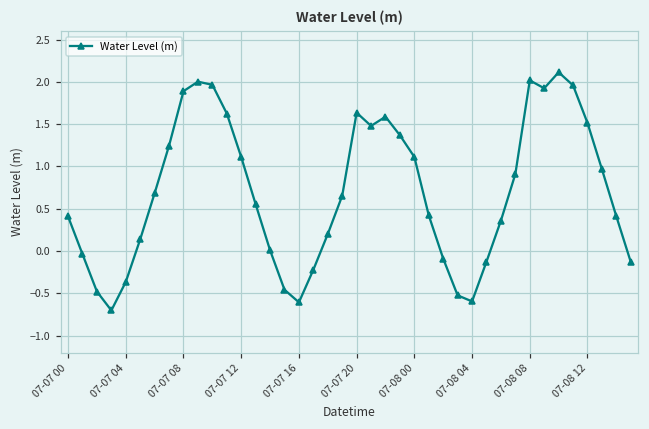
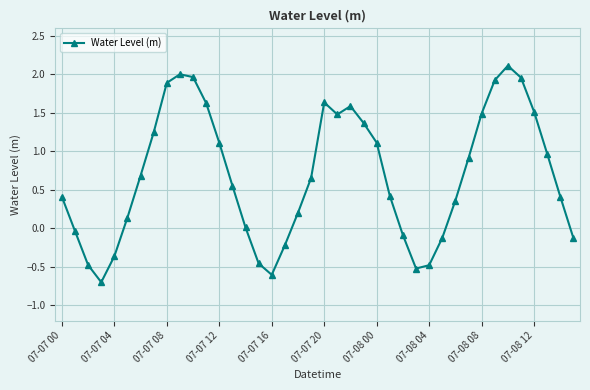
  {
    "07-07 00": 0.4,
    "07-07 04": -0.4,
    "07-07 08": 1.9,
    "07-07 12": 1.1,
    "07-07 16": -0.6,
    "07-07 20": 1.6,
    "07-08 00": 1.1,
-   "07-08 04": -0.6,
-   "07-08 08": 2.0,
+   "07-08 04": -0.5,
+   "07-08 08": 1.5,
    "07-08 12": 1.5
  }
